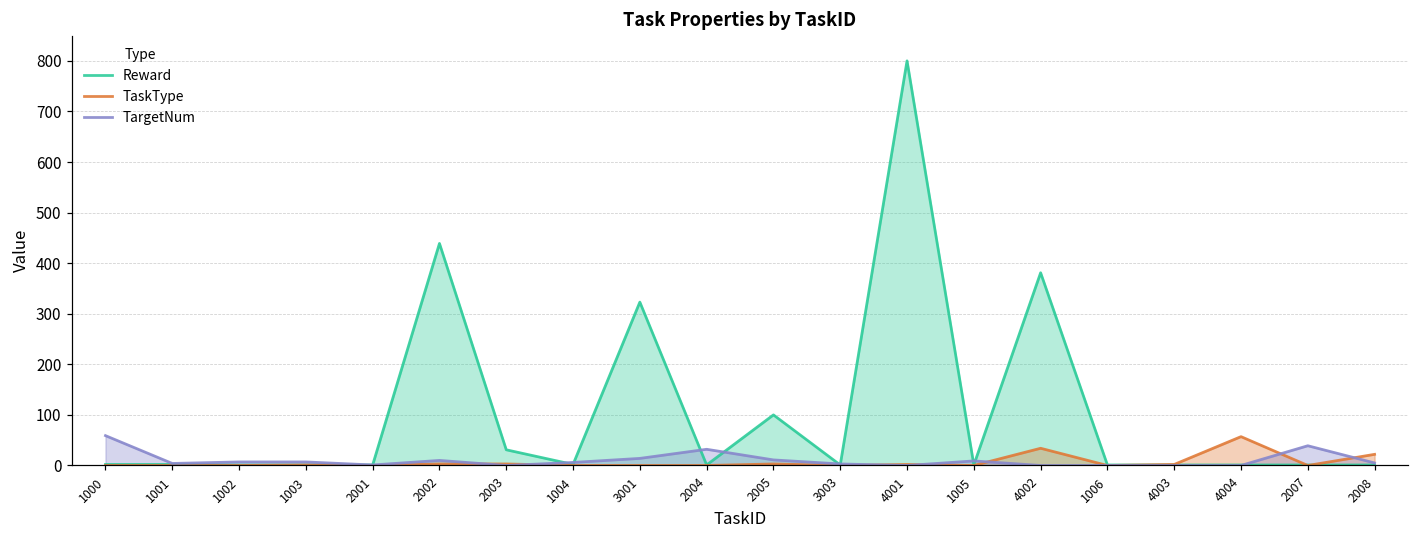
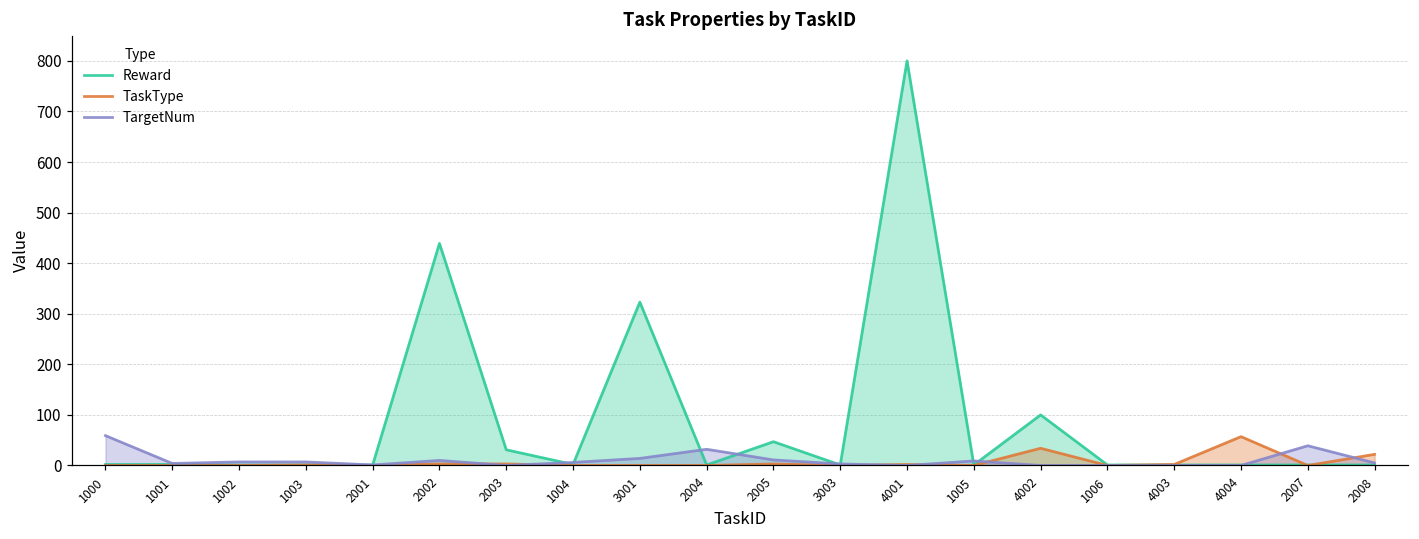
  {
    "Reward": {
      "2002": 440,
      "2003": 30,
      "3001": 320,
-     "2005": 100,
+     "2005": 50,
      "4001": 800,
-     "4002": 380
+     "4002": 100
    },
    "TaskType": {
      "2002": 0,
      "3001": 0,
      "2005": 0,
      "4002": 30,
      "4004": 60,
      "2008": 20
    },
    "TargetNum": {
      "1000": 60,
      "1002": 10,
      "1003": 10,
      "2002": 10,
      "3001": 10,
      "2004": 30,
      "2005": 10,
      "1005": 10,
      "4002": 0,
      "2007": 40
    }
  }
